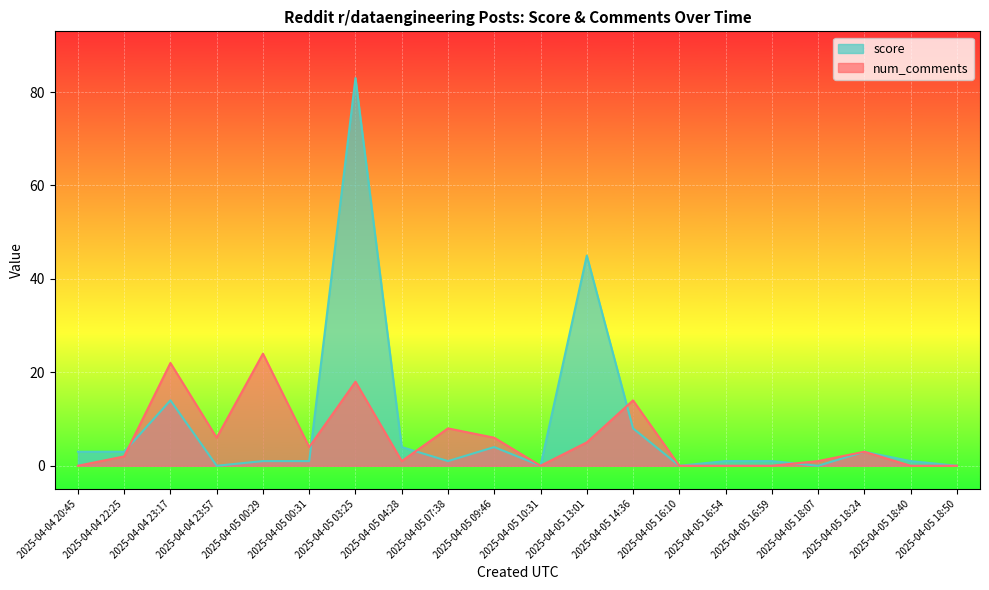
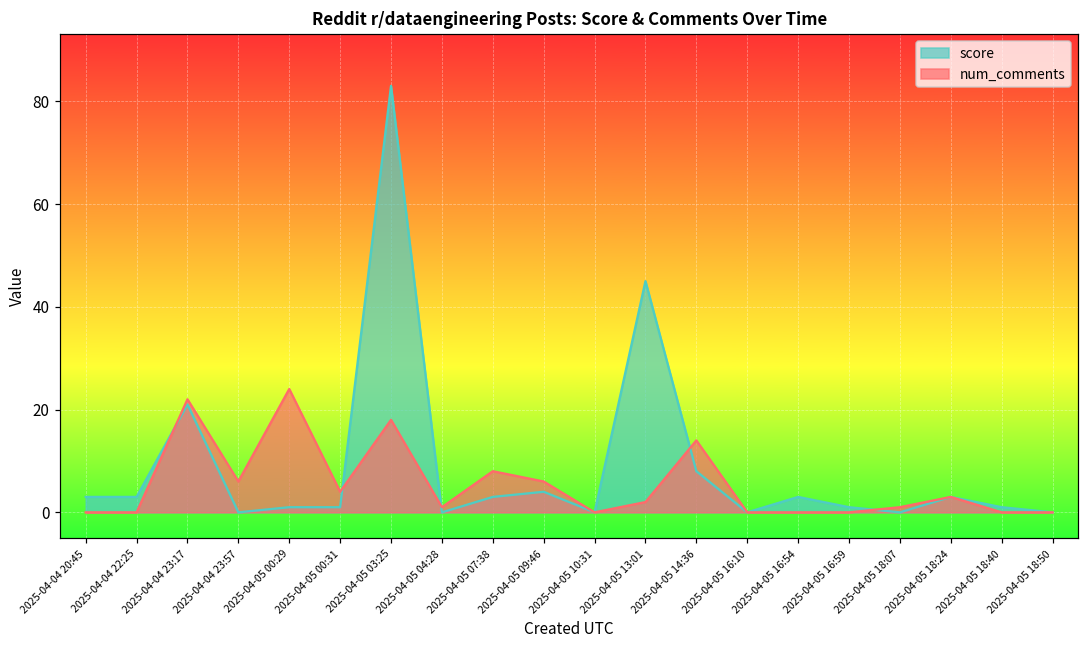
  {
    "score": {
      "2025-04-04 20:45": 3,
      "2025-04-04 22:25": 3,
-     "2025-04-04 23:17": 14,
+     "2025-04-04 23:17": 21,
      "2025-04-04 23:57": 0,
      "2025-04-05 00:29": 1,
      "2025-04-05 00:31": 1,
      "2025-04-05 03:25": 83,
-     "2025-04-05 04:28": 4,
-     "2025-04-05 07:38": 1,
+     "2025-04-05 04:28": 0,
+     "2025-04-05 07:38": 3,
      "2025-04-05 09:46": 4,
      "2025-04-05 13:01": 45,
      "2025-04-05 14:36": 8,
-     "2025-04-05 16:54": 1,
+     "2025-04-05 16:54": 3,
      "2025-04-05 16:59": 1,
      "2025-04-05 18:07": 0,
      "2025-04-05 18:40": 1
    },
    "num_comments": {
      "2025-04-04 20:45": 0,
-     "2025-04-04 22:25": 2,
+     "2025-04-04 22:25": 0,
      "2025-04-04 23:17": 22,
      "2025-04-04 23:57": 6,
      "2025-04-05 00:29": 24,
      "2025-04-05 00:31": 4,
      "2025-04-05 03:25": 18,
      "2025-04-05 04:28": 1,
      "2025-04-05 07:38": 8,
      "2025-04-05 09:46": 6,
-     "2025-04-05 13:01": 5,
+     "2025-04-05 13:01": 2,
      "2025-04-05 14:36": 14,
      "2025-04-05 16:54": 0,
      "2025-04-05 16:59": 0,
      "2025-04-05 18:07": 1,
      "2025-04-05 18:40": 0
    }
  }
